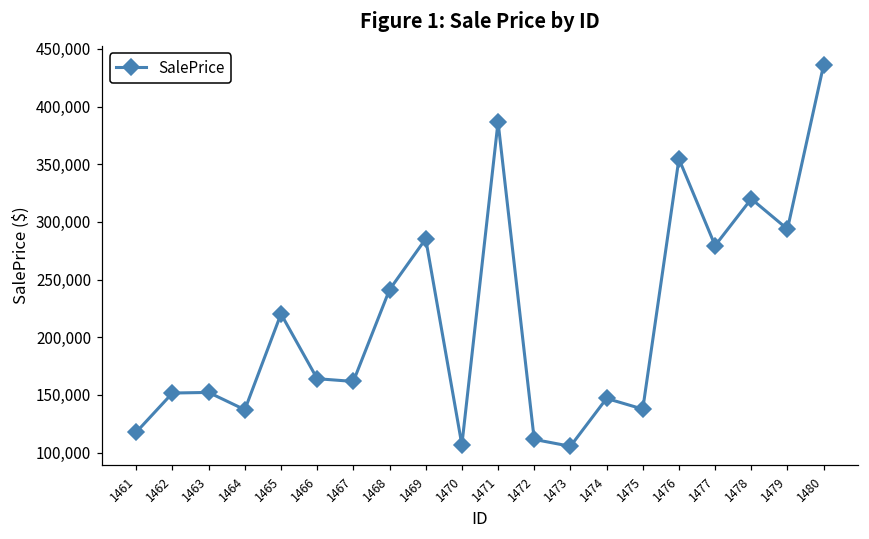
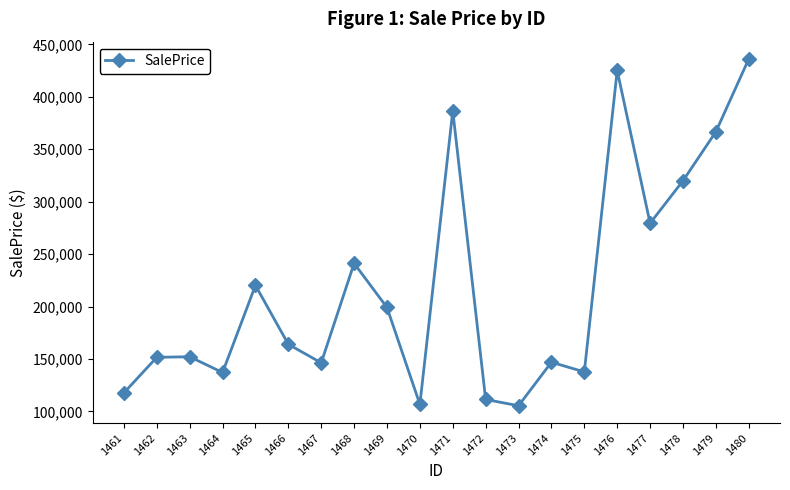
  {
    "1461": "118,000",
    "1462": "152,000",
    "1463": "152,000",
    "1464": "137,000",
    "1465": "220,000",
    "1466": "164,000",
-   "1467": "162,000",
+   "1467": "146,000",
    "1468": "241,000",
-   "1469": "285,000",
+   "1469": "199,000",
    "1470": "107,000",
    "1471": "387,000",
    "1472": "111,000",
    "1473": "105,000",
    "1474": "147,000",
    "1475": "138,000",
-   "1476": "355,000",
+   "1476": "425,000",
    "1477": "279,000",
    "1478": "320,000",
-   "1479": "294,000",
+   "1479": "367,000",
    "1480": "436,000"
  }
